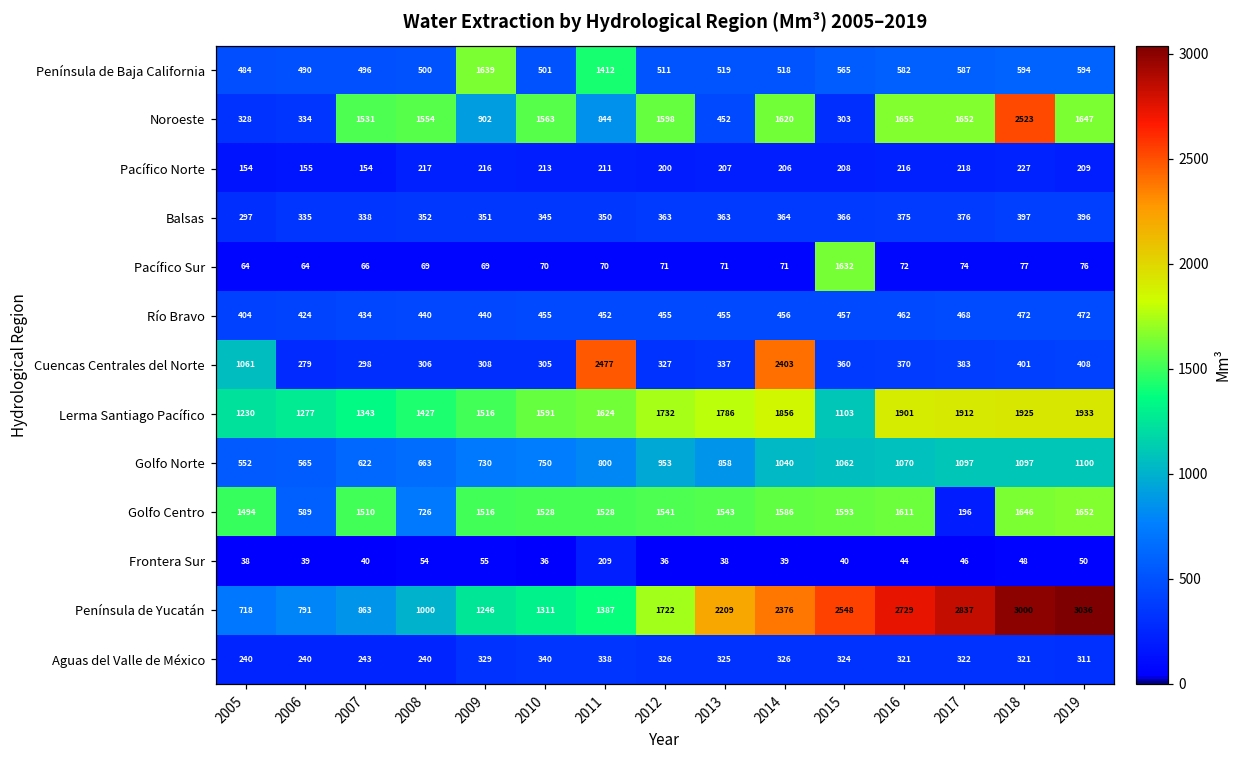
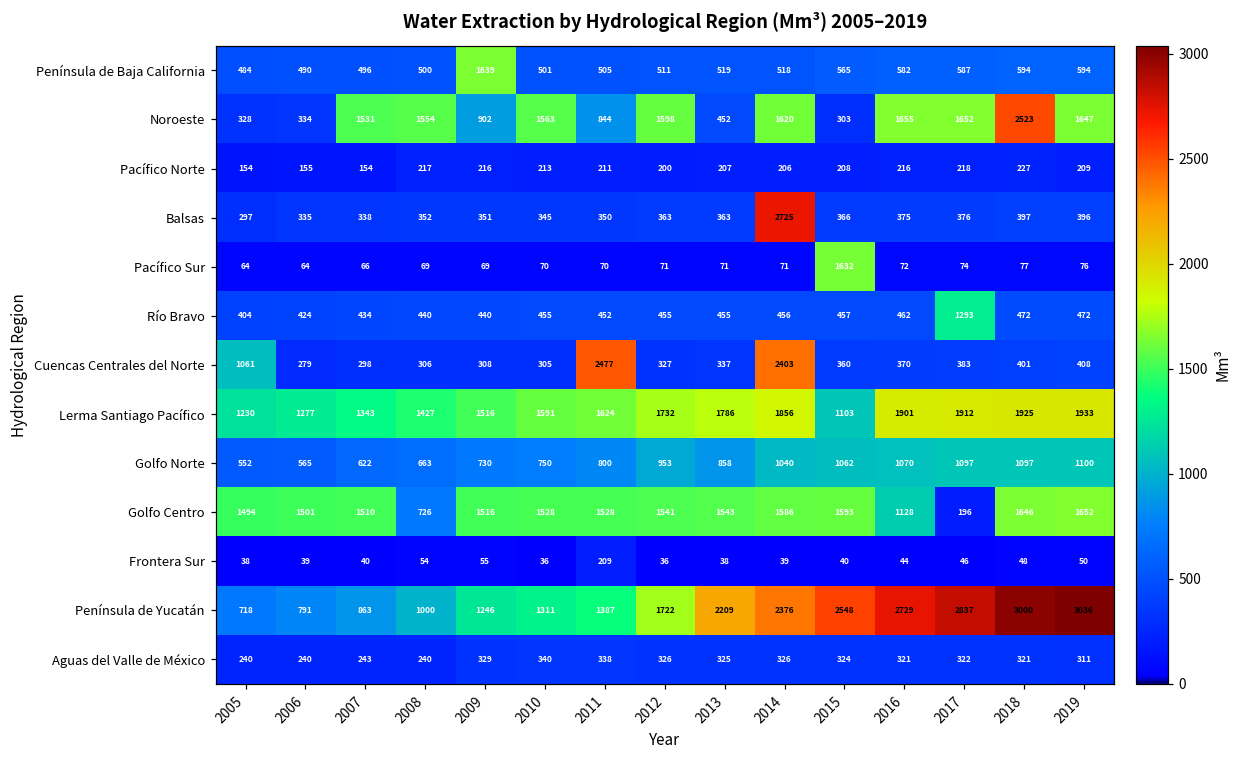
  {
    "Península de Baja California": {
      "2005": 484,
      "2006": 490,
      "2007": 496,
      "2008": 500,
      "2009": 1639,
      "2010": 501,
-     "2011": 1412,
+     "2011": 505,
      "2012": 511,
      "2013": 519,
      "2014": 518,
      "2015": 565,
      "2016": 582,
      "2017": 587,
      "2018": 594,
      "2019": 594
    },
    "Noroeste": {
      "2005": 328,
      "2006": 334,
      "2007": 1531,
      "2008": 1554,
      "2009": 902,
      "2010": 1563,
      "2011": 844,
      "2012": 1598,
      "2013": 452,
      "2014": 1620,
      "2015": 303,
      "2016": 1655,
      "2017": 1652,
      "2018": 2523,
      "2019": 1647
    },
    "Pacífico Norte": {
      "2005": 154,
      "2006": 155,
      "2007": 154,
      "2008": 217,
      "2009": 216,
      "2010": 213,
      "2011": 211,
      "2012": 200,
      "2013": 207,
      "2014": 206,
      "2015": 208,
      "2016": 216,
      "2017": 218,
      "2018": 227,
      "2019": 209
    },
    "Balsas": {
      "2005": 297,
      "2006": 335,
      "2007": 338,
      "2008": 352,
      "2009": 351,
      "2010": 345,
      "2011": 350,
      "2012": 363,
      "2013": 363,
-     "2014": 364,
+     "2014": 2725,
      "2015": 366,
      "2016": 375,
      "2017": 376,
      "2018": 397,
      "2019": 396
    },
    "Pacífico Sur": {
      "2005": 64,
      "2006": 64,
      "2007": 66,
      "2008": 69,
      "2009": 69,
      "2010": 70,
      "2011": 70,
      "2012": 71,
      "2013": 71,
      "2014": 71,
      "2015": 1632,
      "2016": 72,
      "2017": 74,
      "2018": 77,
      "2019": 76
    },
    "Río Bravo": {
      "2005": 404,
      "2006": 424,
      "2007": 434,
      "2008": 440,
      "2009": 440,
      "2010": 455,
      "2011": 452,
      "2012": 455,
      "2013": 455,
      "2014": 456,
      "2015": 457,
      "2016": 462,
-     "2017": 468,
+     "2017": 1293,
      "2018": 472,
      "2019": 472
    },
    "Cuencas Centrales del Norte": {
      "2005": 1061,
      "2006": 279,
      "2007": 298,
      "2008": 306,
      "2009": 308,
      "2010": 305,
      "2011": 2477,
      "2012": 327,
      "2013": 337,
      "2014": 2403,
      "2015": 360,
      "2016": 370,
      "2017": 383,
      "2018": 401,
      "2019": 408
    },
    "Lerma Santiago Pacífico": {
      "2005": 1230,
      "2006": 1277,
      "2007": 1343,
      "2008": 1427,
      "2009": 1516,
      "2010": 1591,
      "2011": 1624,
      "2012": 1732,
      "2013": 1786,
      "2014": 1856,
      "2015": 1103,
      "2016": 1901,
      "2017": 1912,
      "2018": 1925,
      "2019": 1933
    },
    "Golfo Norte": {
      "2005": 552,
      "2006": 565,
      "2007": 622,
      "2008": 663,
      "2009": 730,
      "2010": 750,
      "2011": 800,
      "2012": 953,
      "2013": 858,
      "2014": 1040,
      "2015": 1062,
      "2016": 1070,
      "2017": 1097,
      "2018": 1097,
      "2019": 1100
    },
    "Golfo Centro": {
      "2005": 1494,
-     "2006": 589,
+     "2006": 1501,
      "2007": 1510,
      "2008": 726,
      "2009": 1516,
      "2010": 1528,
      "2011": 1528,
      "2012": 1541,
      "2013": 1543,
      "2014": 1586,
      "2015": 1593,
-     "2016": 1611,
+     "2016": 1128,
      "2017": 196,
      "2018": 1646,
      "2019": 1652
    },
    "Frontera Sur": {
      "2005": 38,
      "2006": 39,
      "2007": 40,
      "2008": 54,
      "2009": 55,
      "2010": 36,
      "2011": 209,
      "2012": 36,
      "2013": 38,
      "2014": 39,
      "2015": 40,
      "2016": 44,
      "2017": 46,
      "2018": 48,
      "2019": 50
    },
    "Península de Yucatán": {
      "2005": 718,
      "2006": 791,
      "2007": 863,
      "2008": 1000,
      "2009": 1246,
      "2010": 1311,
      "2011": 1387,
      "2012": 1722,
      "2013": 2209,
      "2014": 2376,
      "2015": 2548,
      "2016": 2729,
      "2017": 2837,
      "2018": 3000,
      "2019": 3036
    },
    "Aguas del Valle de México": {
      "2005": 240,
      "2006": 240,
      "2007": 243,
      "2008": 240,
      "2009": 329,
      "2010": 340,
      "2011": 338,
      "2012": 326,
      "2013": 325,
      "2014": 326,
      "2015": 324,
      "2016": 321,
      "2017": 322,
      "2018": 321,
      "2019": 311
    }
  }
